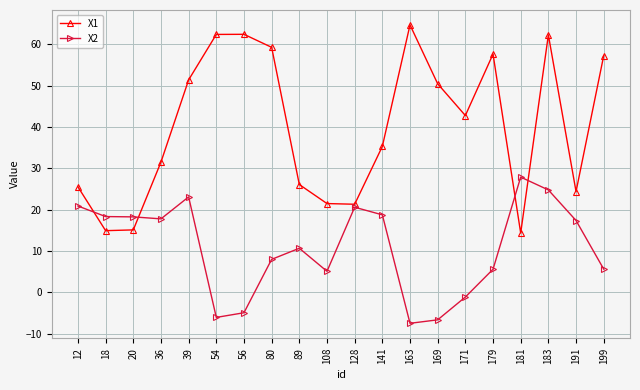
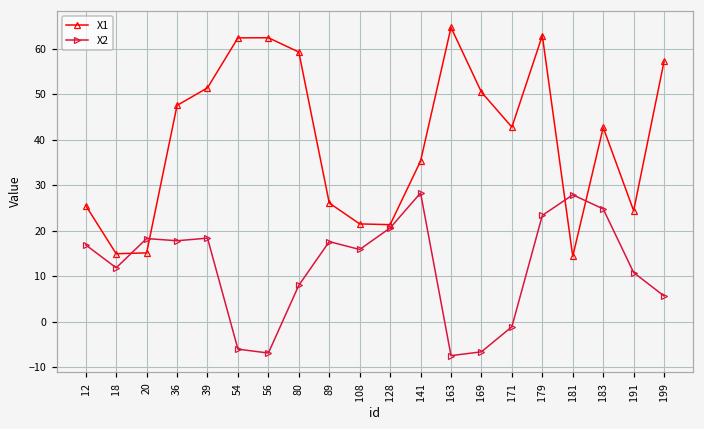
  {
    "X1": {
      "12": 26,
      "18": 15,
      "20": 15,
-     "36": 31,
+     "36": 48,
      "39": 51,
      "54": 62,
      "56": 62,
      "80": 59,
      "89": 26,
      "108": 21,
      "128": 21,
      "141": 35,
      "163": 65,
      "169": 50,
      "171": 43,
-     "179": 58,
+     "179": 63,
      "181": 14,
-     "183": 62,
+     "183": 43,
      "191": 24,
      "199": 57
    },
    "X2": {
-     "12": 21,
-     "18": 18,
+     "12": 17,
+     "18": 12,
      "20": 18,
      "36": 18,
-     "39": 23,
+     "39": 18,
      "54": -6,
-     "56": -5,
+     "56": -7,
      "80": 8,
-     "89": 11,
-     "108": 5,
+     "89": 18,
+     "108": 16,
      "128": 21,
-     "141": 19,
+     "141": 28,
      "163": -7,
      "169": -7,
      "171": -1,
-     "179": 6,
+     "179": 23,
      "181": 28,
      "183": 25,
-     "191": 17,
+     "191": 11,
      "199": 6
    }
  }
